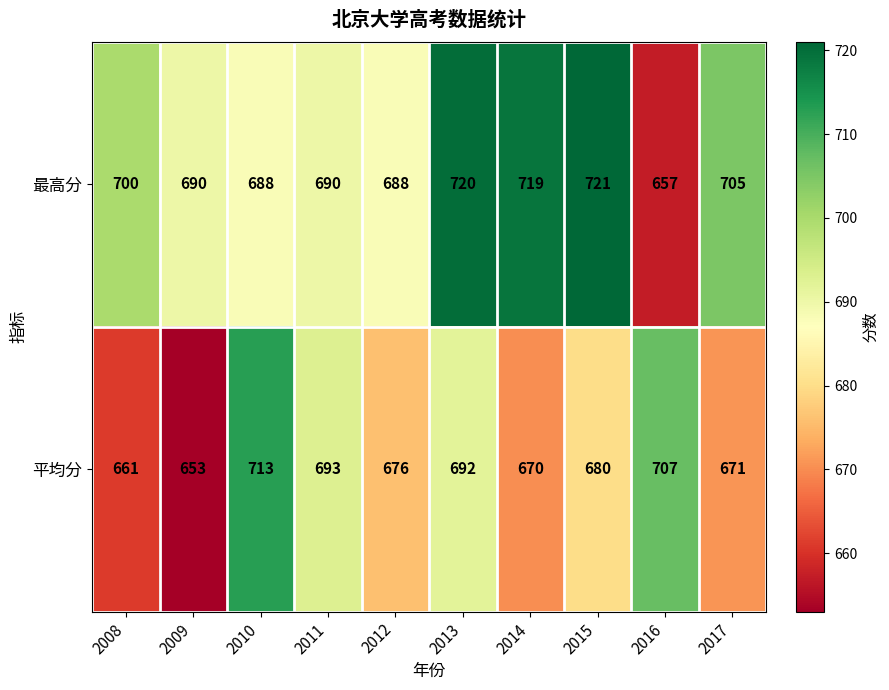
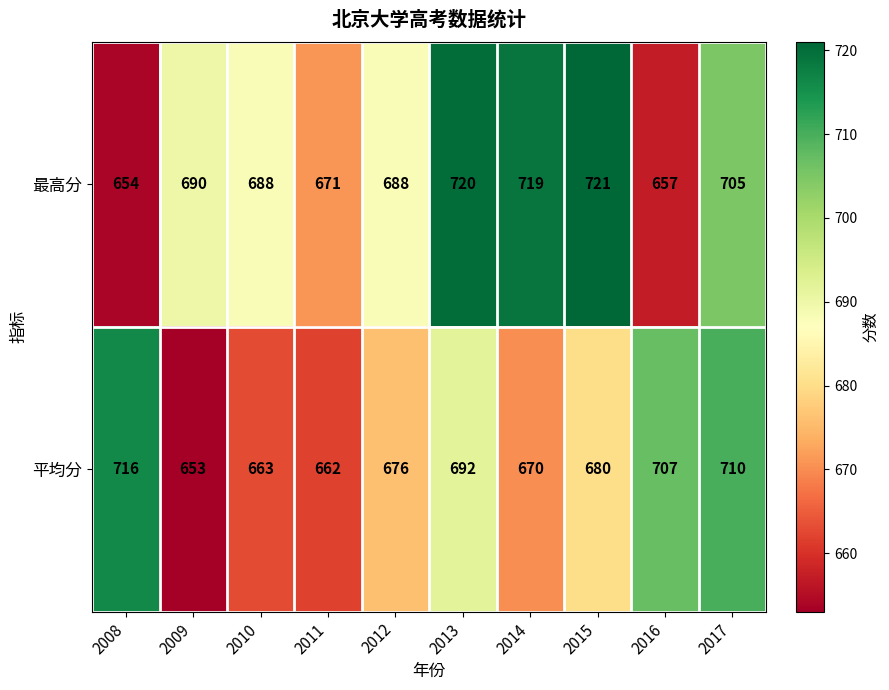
  {
    "最高分": {
-     "2008": 700,
+     "2008": 654,
      "2009": 690,
      "2010": 688,
-     "2011": 690,
+     "2011": 671,
      "2012": 688,
      "2013": 720,
      "2014": 719,
      "2015": 721,
      "2016": 657,
      "2017": 705
    },
    "平均分": {
-     "2008": 661,
+     "2008": 716,
      "2009": 653,
-     "2010": 713,
-     "2011": 693,
+     "2010": 663,
+     "2011": 662,
      "2012": 676,
      "2013": 692,
      "2014": 670,
      "2015": 680,
      "2016": 707,
-     "2017": 671
+     "2017": 710
    }
  }
